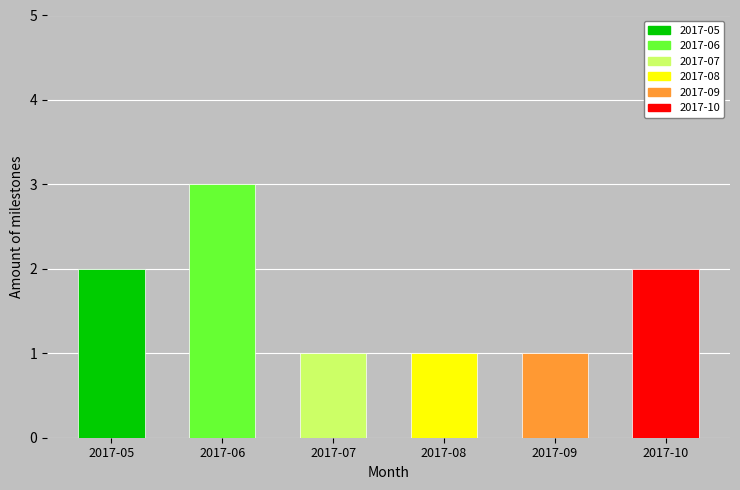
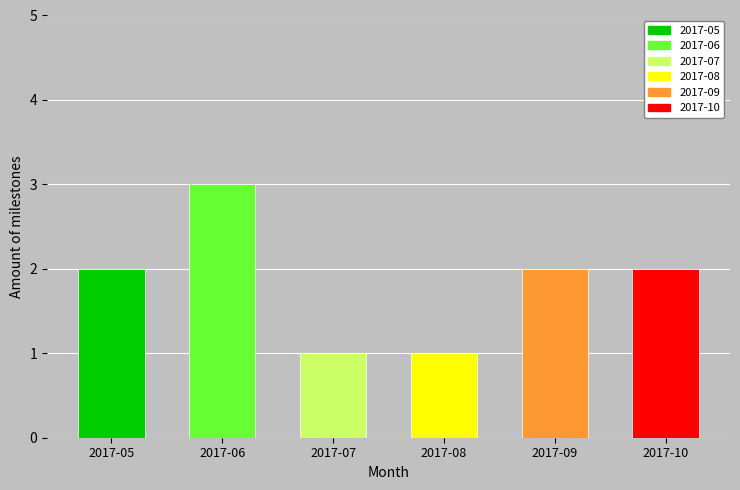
  {
    "2017-05": 2,
    "2017-06": 3,
    "2017-07": 1,
    "2017-08": 1,
-   "2017-09": 1,
+   "2017-09": 2,
    "2017-10": 2
  }
